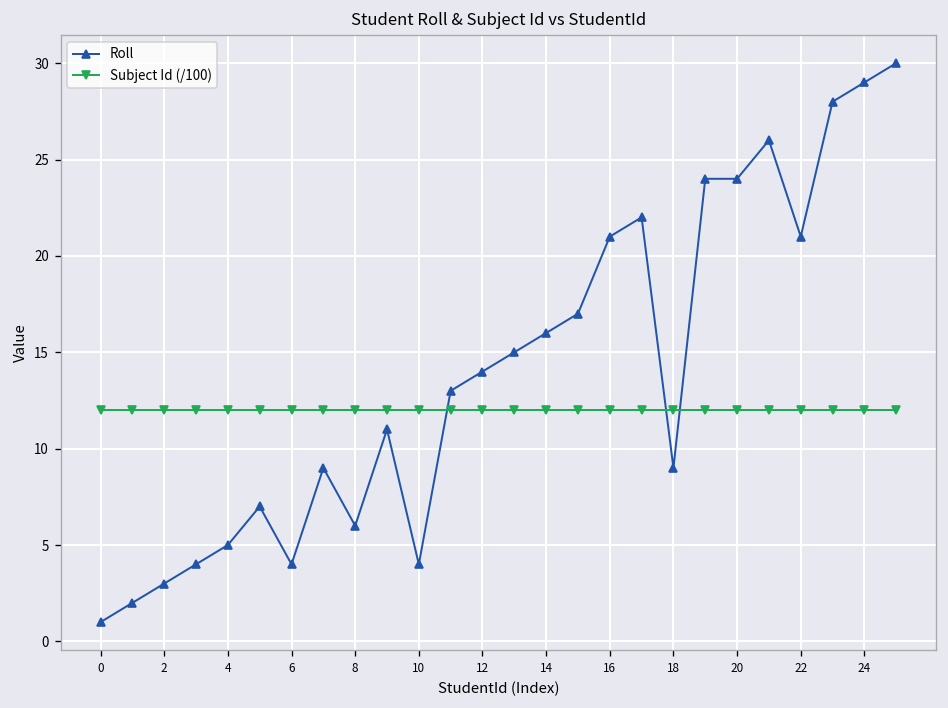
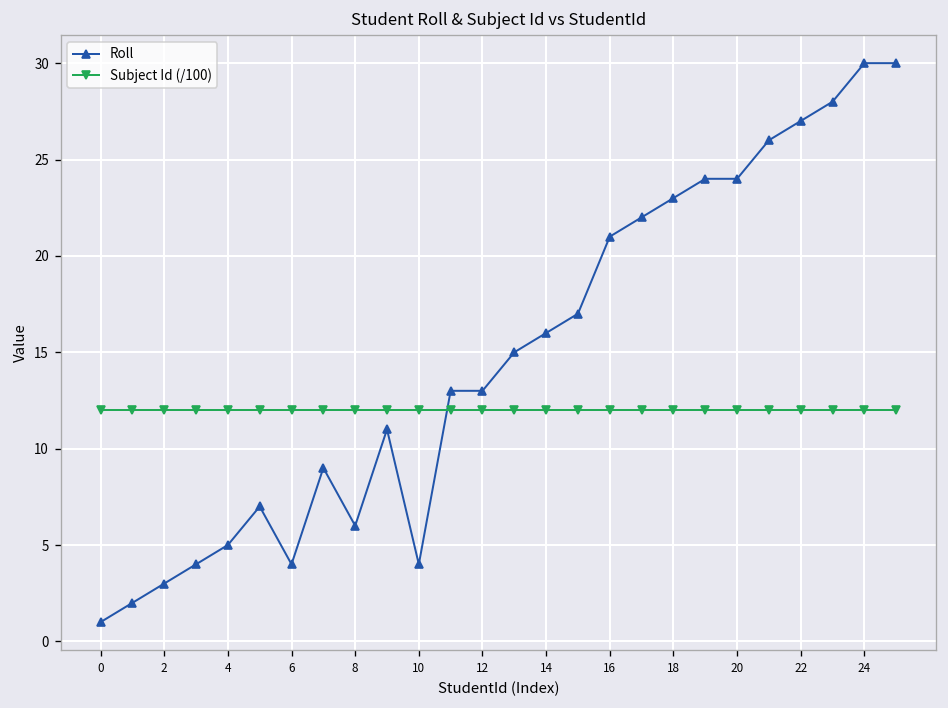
  {
    "Roll": {
      "0": 1,
      "2": 3,
      "4": 5,
      "6": 4,
      "8": 6,
      "10": 4,
-     "12": 14,
+     "12": 13,
      "14": 16,
      "16": 21,
-     "18": 9,
+     "18": 23,
      "20": 24,
-     "22": 21,
-     "24": 29
+     "22": 27,
+     "24": 30
    },
    "Subject Id (/100)": {
      "0": 12,
      "2": 12,
      "4": 12,
      "6": 12,
      "8": 12,
      "10": 12,
      "12": 12,
      "14": 12,
      "16": 12,
      "18": 12,
      "20": 12,
      "22": 12,
      "24": 12
    }
  }
